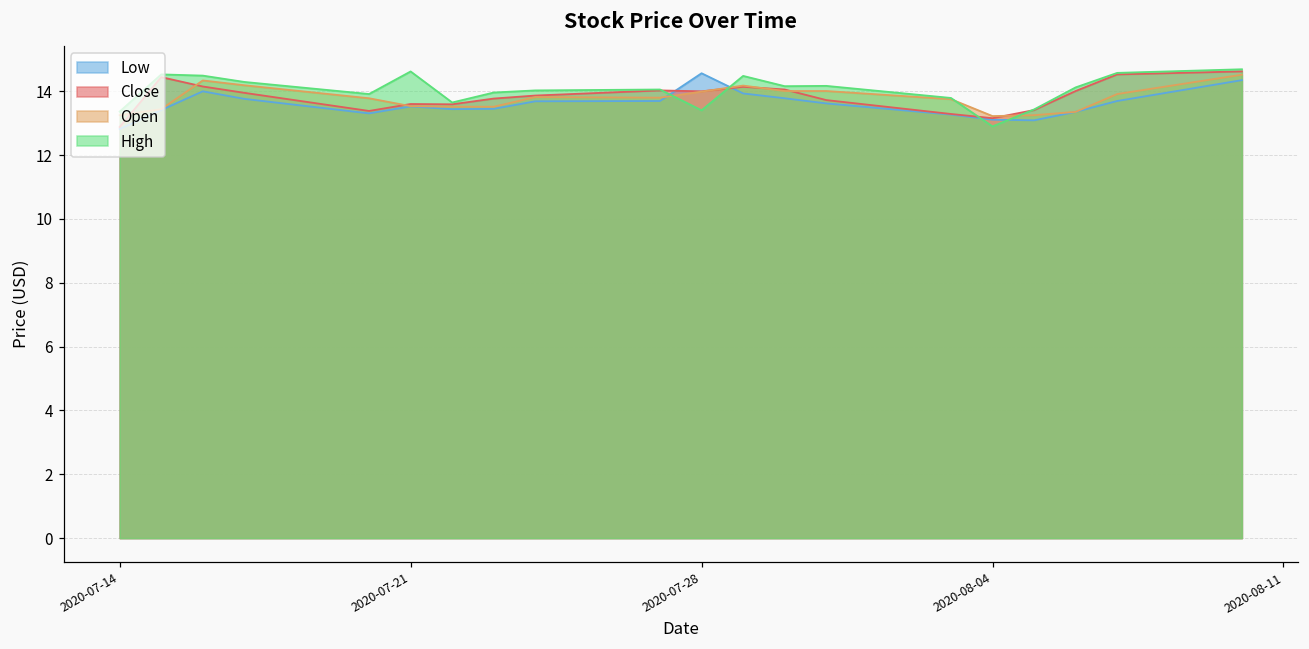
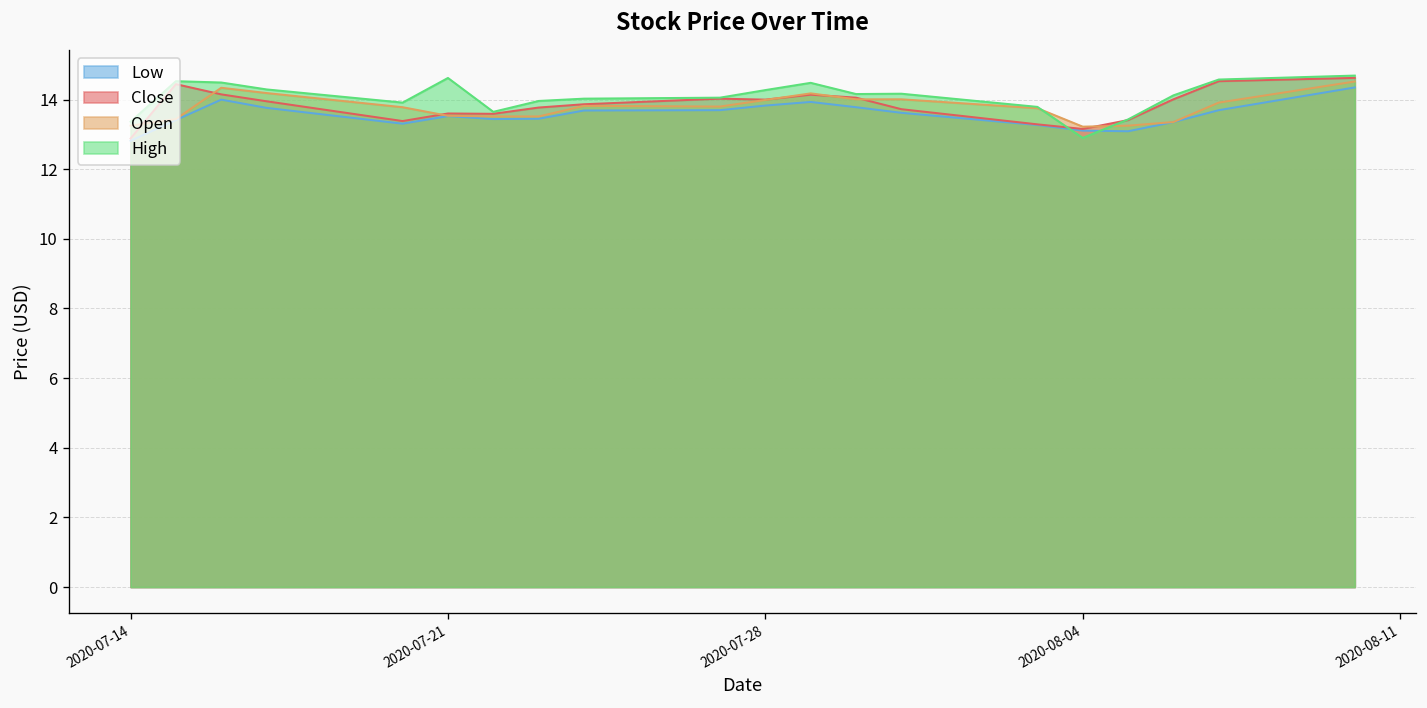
  {
    "Low": {
-     "2020-07-28": 14.6
+     "2020-07-28": 13.8
    },
    "High": {
      "2020-07-21": 14.6,
-     "2020-07-28": 13.4,
+     "2020-07-28": 14.3,
      "2020-08-04": 12.9
    }
  }
